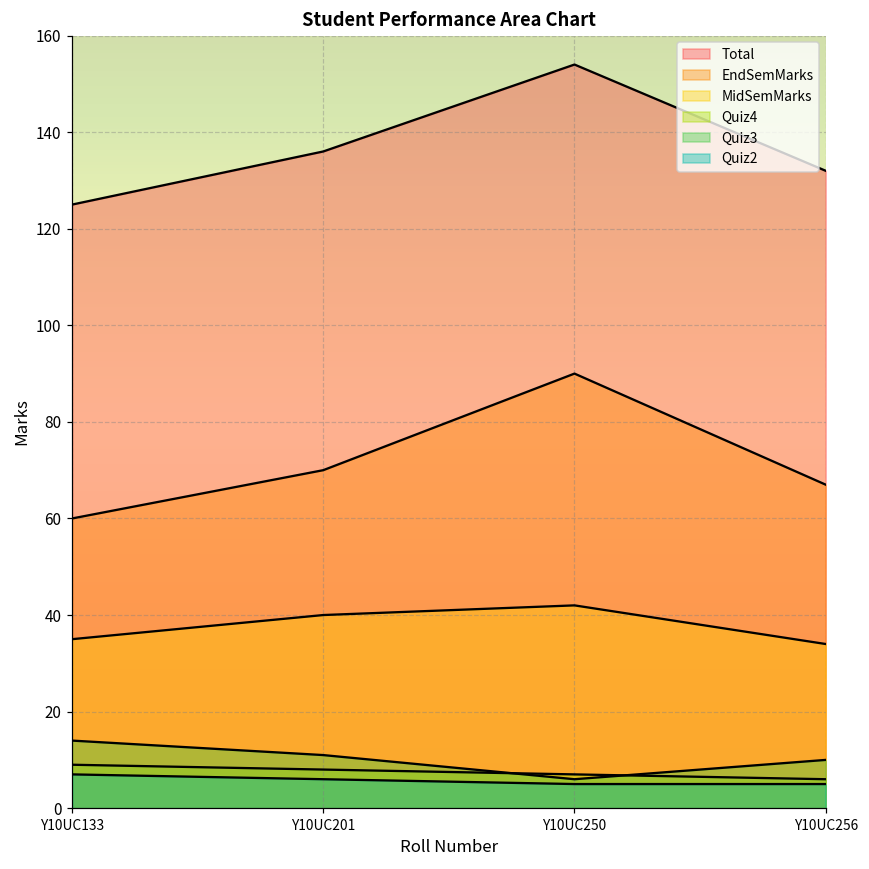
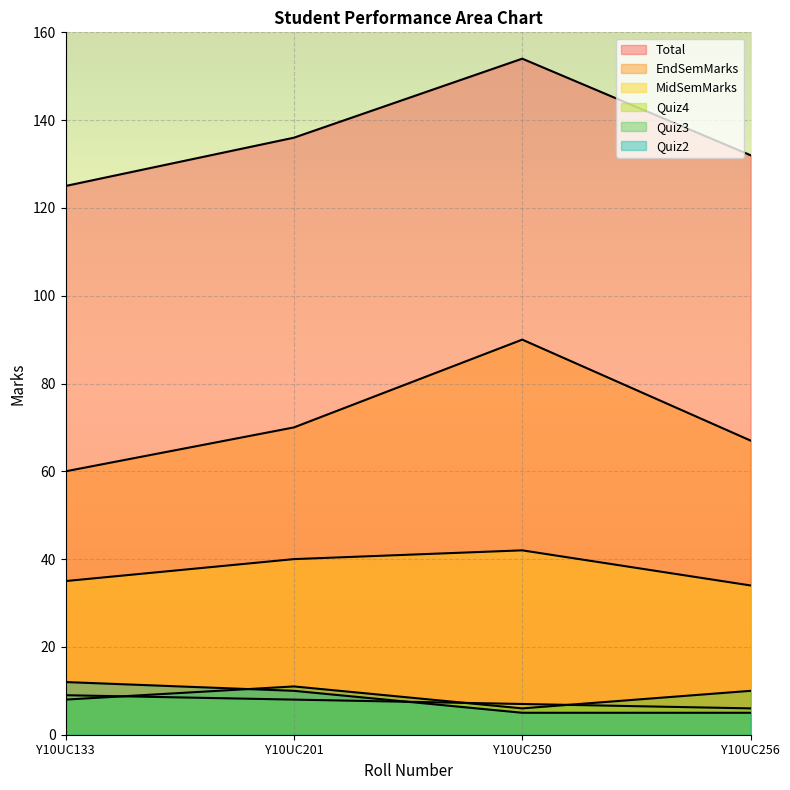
  {
    "Quiz3": {
-     "Y10UC133": 14,
+     "Y10UC133": 8,
      "Y10UC201": 11,
      "Y10UC250": 6,
      "Y10UC256": 10
    },
    "Quiz2": {
-     "Y10UC133": 7,
-     "Y10UC201": 6,
+     "Y10UC133": 12,
+     "Y10UC201": 10,
      "Y10UC250": 5,
      "Y10UC256": 5
    }
  }
